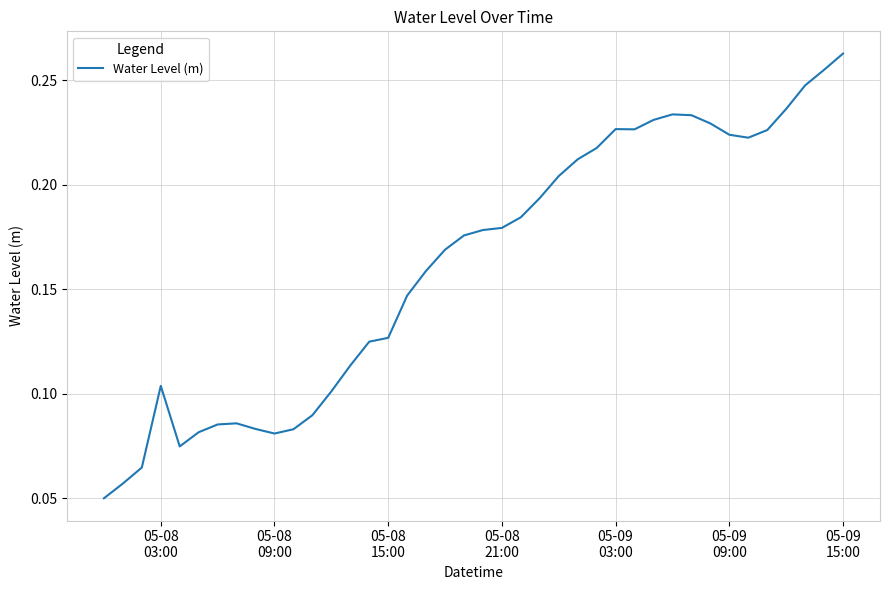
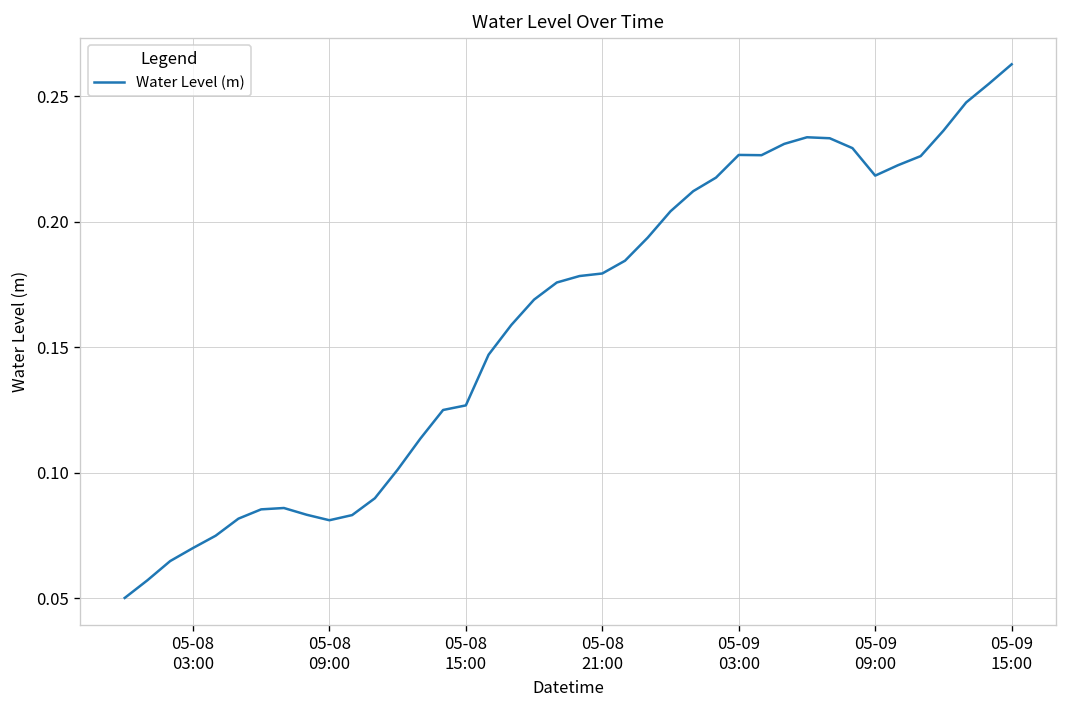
  {
-   "05-08 03:00": 0.104,
+   "05-08 03:00": 0.070,
    "05-08 09:00": 0.081,
    "05-08 15:00": 0.127,
    "05-08 21:00": 0.179,
    "05-09 03:00": 0.227,
-   "05-09 09:00": 0.224,
+   "05-09 09:00": 0.218,
    "05-09 15:00": 0.263
  }
